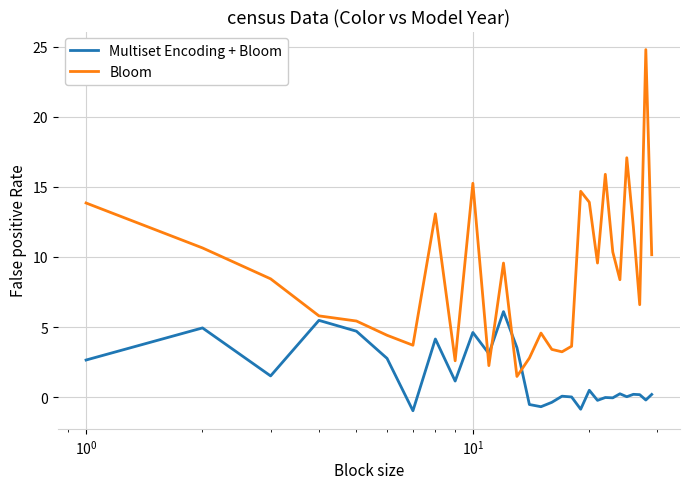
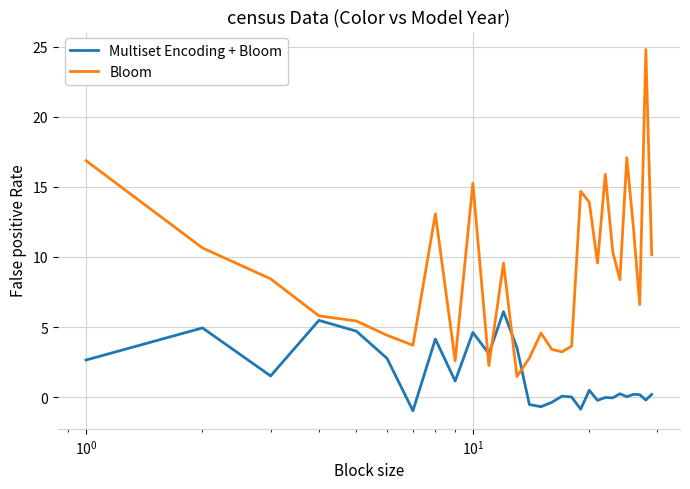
  {
    "Multiset Encoding + Bloom": {
      "10^0": 2.6,
      "10^1": 4.6
    },
    "Bloom": {
-     "10^0": 13.8,
+     "10^0": 16.9,
      "10^1": 15.3
    }
  }
